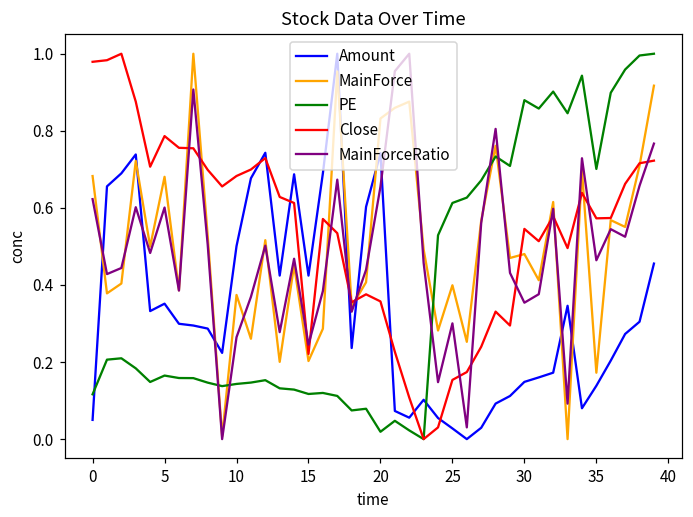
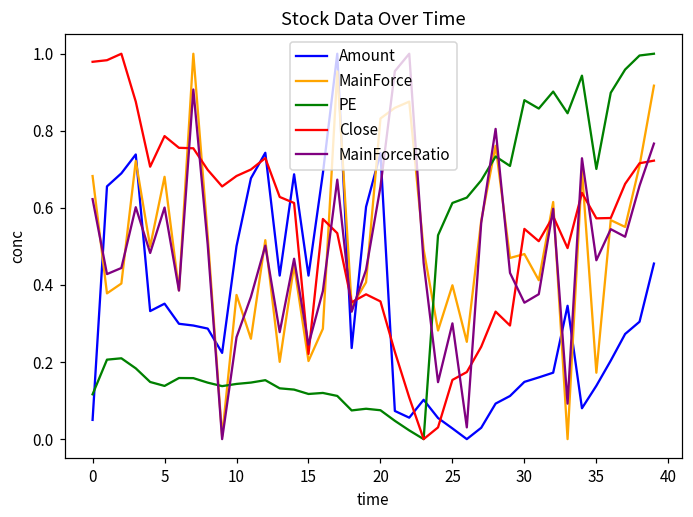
  {
    "Amount": {
      "0": 0.05,
      "5": 0.35,
      "10": 0.50,
      "15": 0.42,
      "25": 0.03,
      "30": 0.15,
      "35": 0.14
    },
    "MainForce": {
      "0": 0.68,
      "5": 0.68,
      "10": 0.37,
      "15": 0.20,
      "25": 0.40,
      "30": 0.48,
      "35": 0.17
    },
    "PE": {
      "0": 0.12,
-     "5": 0.16,
+     "5": 0.14,
      "10": 0.14,
      "15": 0.12,
-     "20": 0.02,
+     "20": 0.07,
      "25": 0.61,
      "30": 0.88,
      "35": 0.70
    },
    "Close": {
      "0": 0.98,
      "5": 0.79,
      "10": 0.68,
      "15": 0.22,
      "20": 0.36,
      "25": 0.15,
      "30": 0.55,
      "35": 0.57
    },
    "MainForceRatio": {
      "0": 0.62,
      "5": 0.60,
      "10": 0.26,
      "15": 0.25,
      "20": 0.65,
      "25": 0.30,
      "30": 0.35,
      "35": 0.46
    }
  }
